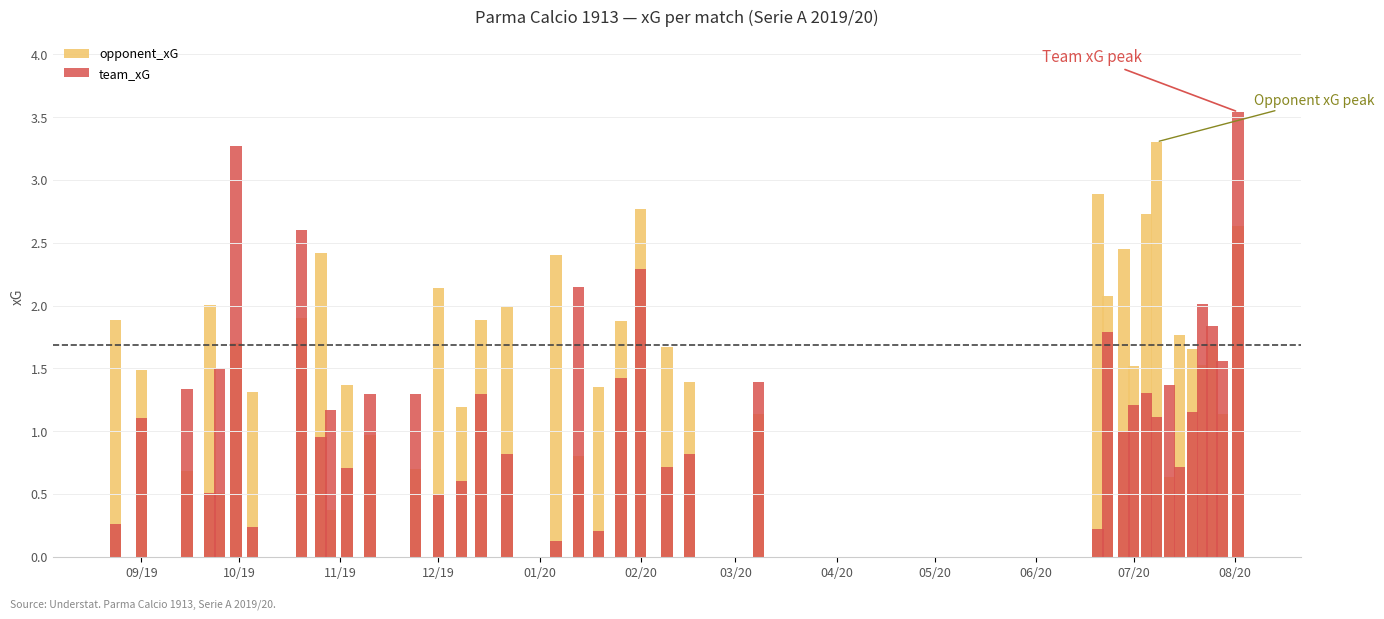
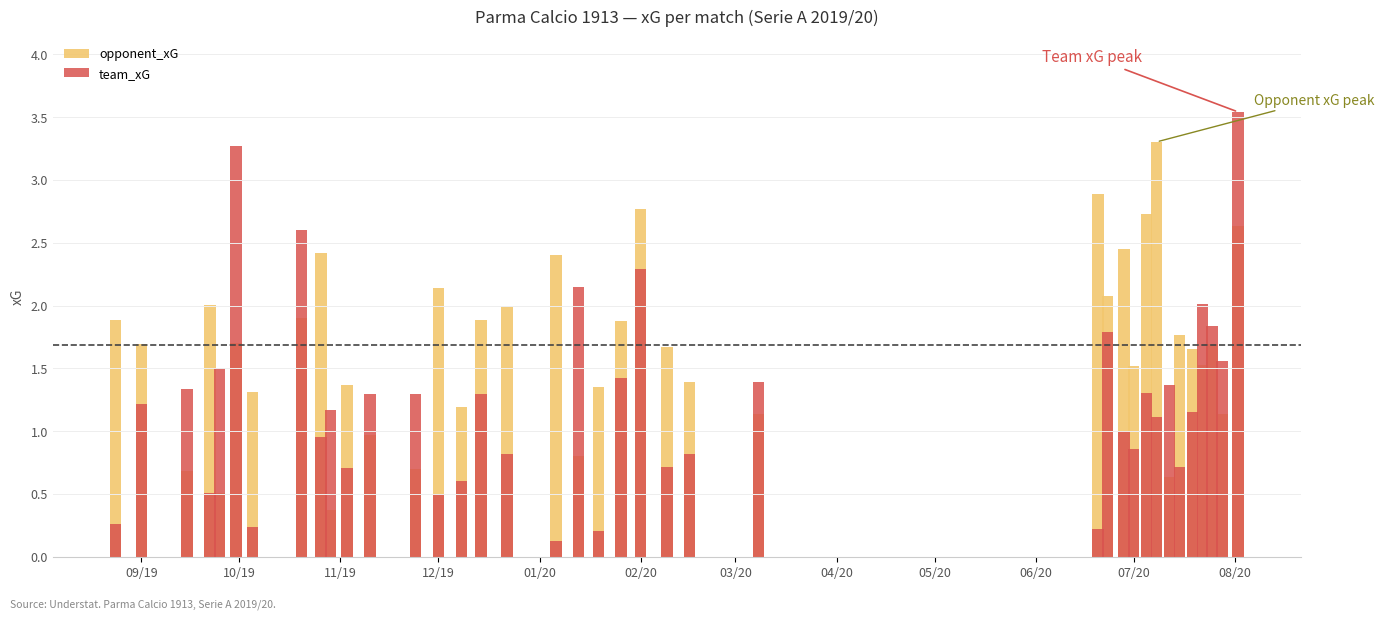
  {
    "opponent_xG": {
-     "09/19": 1.49,
+     "09/19": 1.70,
      "12/19": 2.14,
      "02/20": 2.77,
      "07/20": 1.52
    },
    "team_xG": {
-     "09/19": 1.11,
-     "07/20": 1.21
+     "09/19": 1.21,
+     "07/20": 0.86
    }
  }
